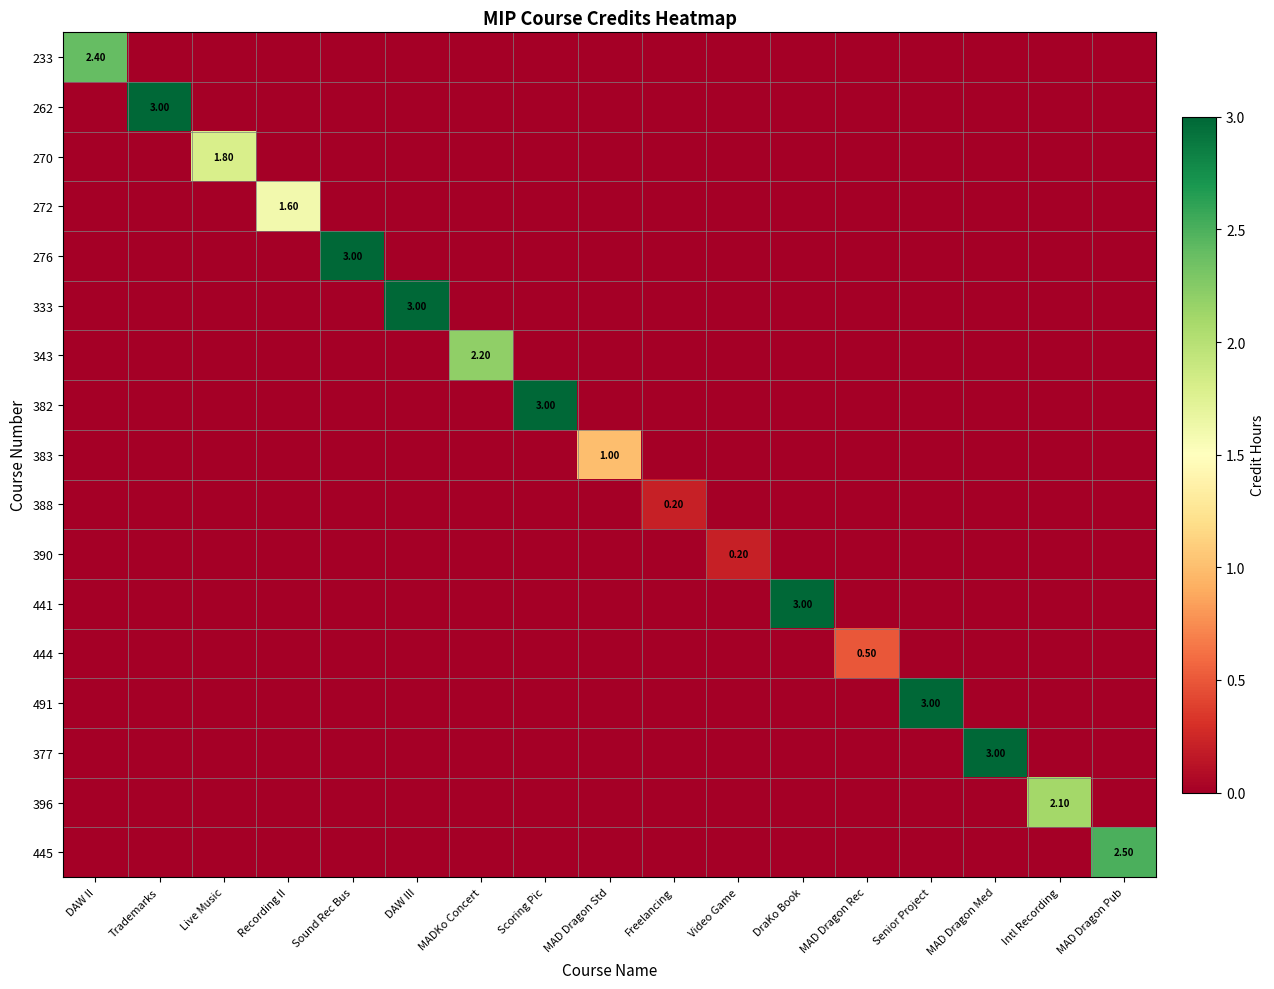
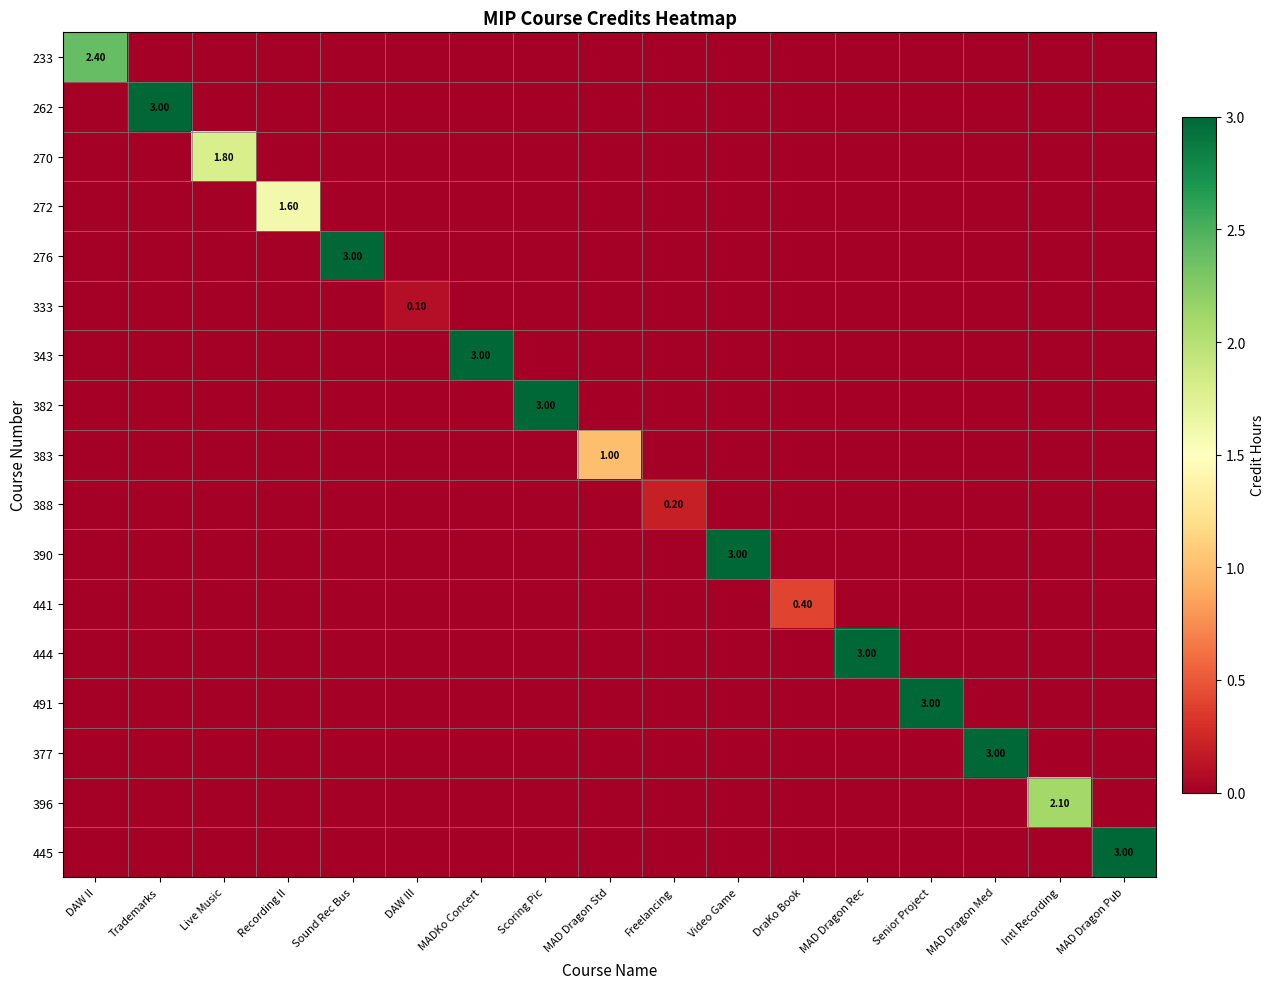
  {
    "233": {
      "DAW II": 2.40
    },
    "262": {
      "Trademarks": 3.00
    },
    "270": {
      "Live Music": 1.80
    },
    "272": {
      "Recording II": 1.60
    },
    "276": {
      "Sound Rec Bus": 3.00
    },
    "333": {
-     "DAW III": 3.00
+     "DAW III": 0.10
    },
    "343": {
-     "MADKo Concert": 2.20
+     "MADKo Concert": 3.00
    },
    "382": {
      "Scoring Pic": 3.00
    },
    "383": {
      "MAD Dragon Std": 1.00
    },
    "388": {
      "Freelancing": 0.20
    },
    "390": {
-     "Video Game": 0.20
+     "Video Game": 3.00
    },
    "441": {
-     "DraKo Book": 3.00
+     "DraKo Book": 0.40
    },
    "444": {
-     "MAD Dragon Rec": 0.50
+     "MAD Dragon Rec": 3.00
    },
    "491": {
      "Senior Project": 3.00
    },
    "377": {
      "MAD Dragon Med": 3.00
    },
    "396": {
      "Intl Recording": 2.10
    },
    "445": {
-     "MAD Dragon Pub": 2.50
+     "MAD Dragon Pub": 3.00
    }
  }
